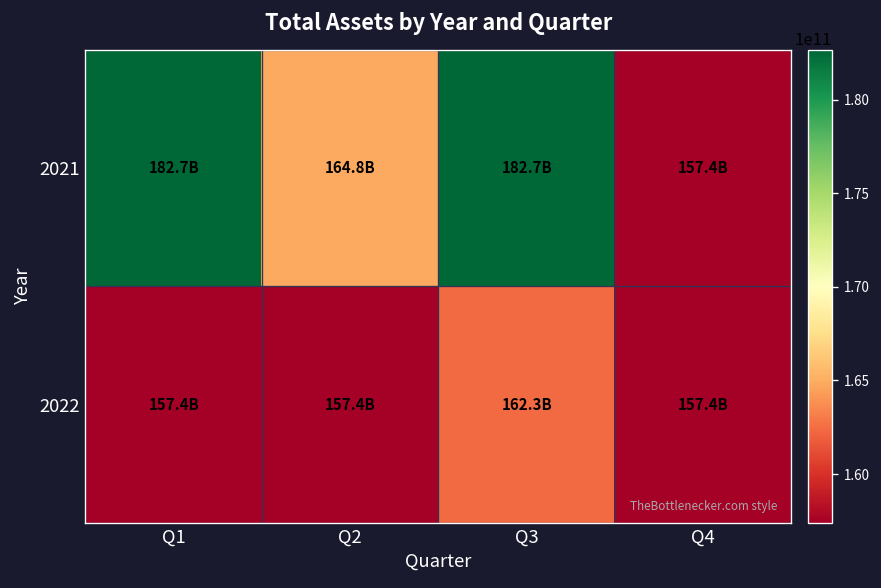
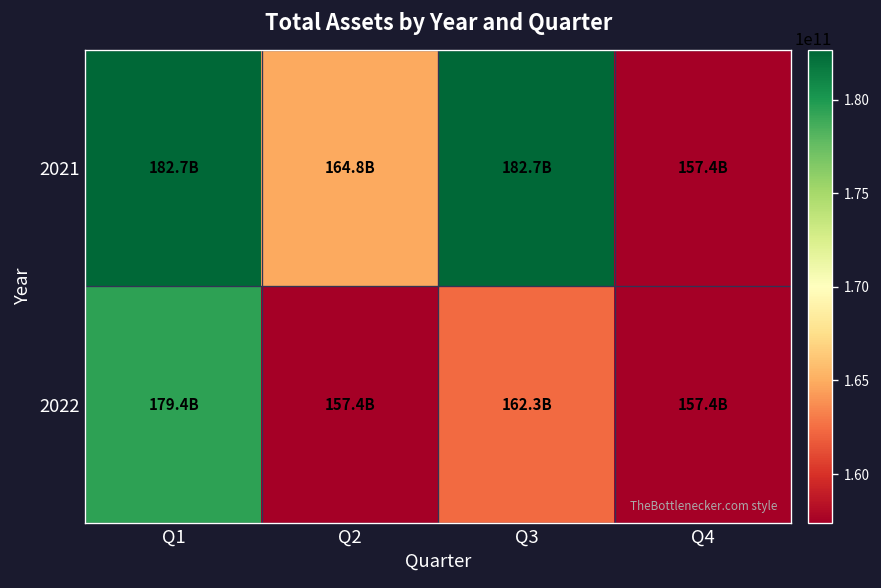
  {
    "2021": {
      "Q1": "182.7B",
      "Q2": "164.8B",
      "Q3": "182.7B",
      "Q4": "157.4B"
    },
    "2022": {
-     "Q1": "157.4B",
+     "Q1": "179.4B",
      "Q2": "157.4B",
      "Q3": "162.3B"
    }
  }
